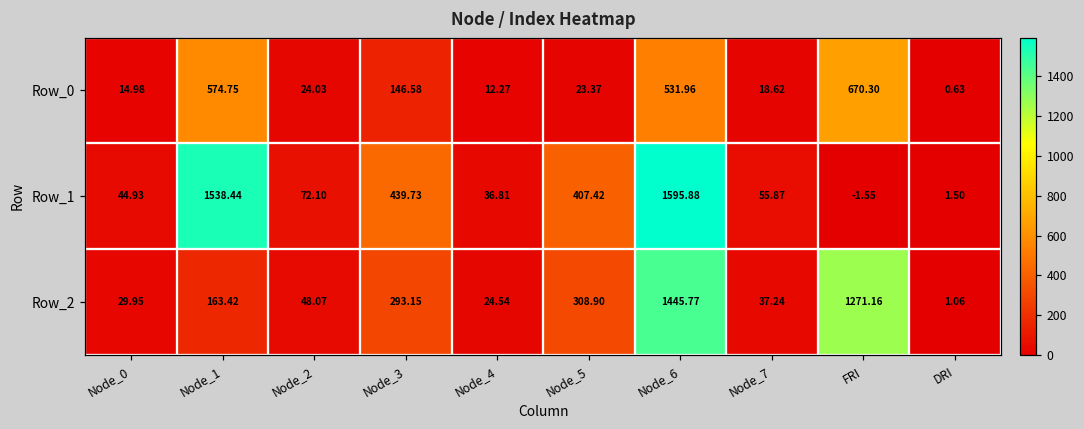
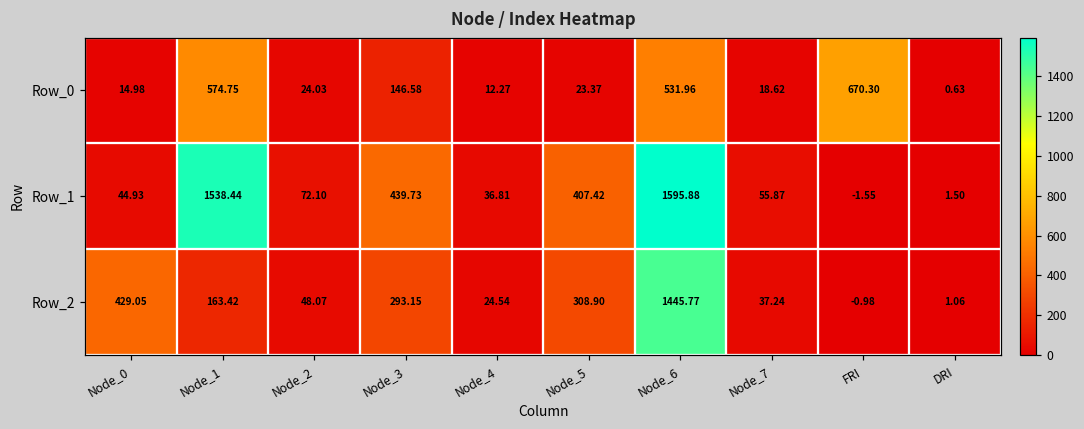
  {
    "Row_0": {
      "Node_0": 14.98,
      "Node_1": 574.75,
      "Node_2": 24.03,
      "Node_3": 146.58,
      "Node_4": 12.27,
      "Node_5": 23.37,
      "Node_6": 531.96,
      "Node_7": 18.62,
      "FRI": 670.30,
      "DRI": 0.63
    },
    "Row_1": {
      "Node_0": 44.93,
      "Node_1": 1538.44,
      "Node_2": 72.10,
      "Node_3": 439.73,
      "Node_4": 36.81,
      "Node_5": 407.42,
      "Node_6": 1595.88,
      "Node_7": 55.87,
      "FRI": -1.55,
      "DRI": 1.50
    },
    "Row_2": {
-     "Node_0": 29.95,
+     "Node_0": 429.05,
      "Node_1": 163.42,
      "Node_2": 48.07,
      "Node_3": 293.15,
      "Node_4": 24.54,
      "Node_5": 308.90,
      "Node_6": 1445.77,
      "Node_7": 37.24,
-     "FRI": 1271.16,
+     "FRI": -0.98,
      "DRI": 1.06
    }
  }
